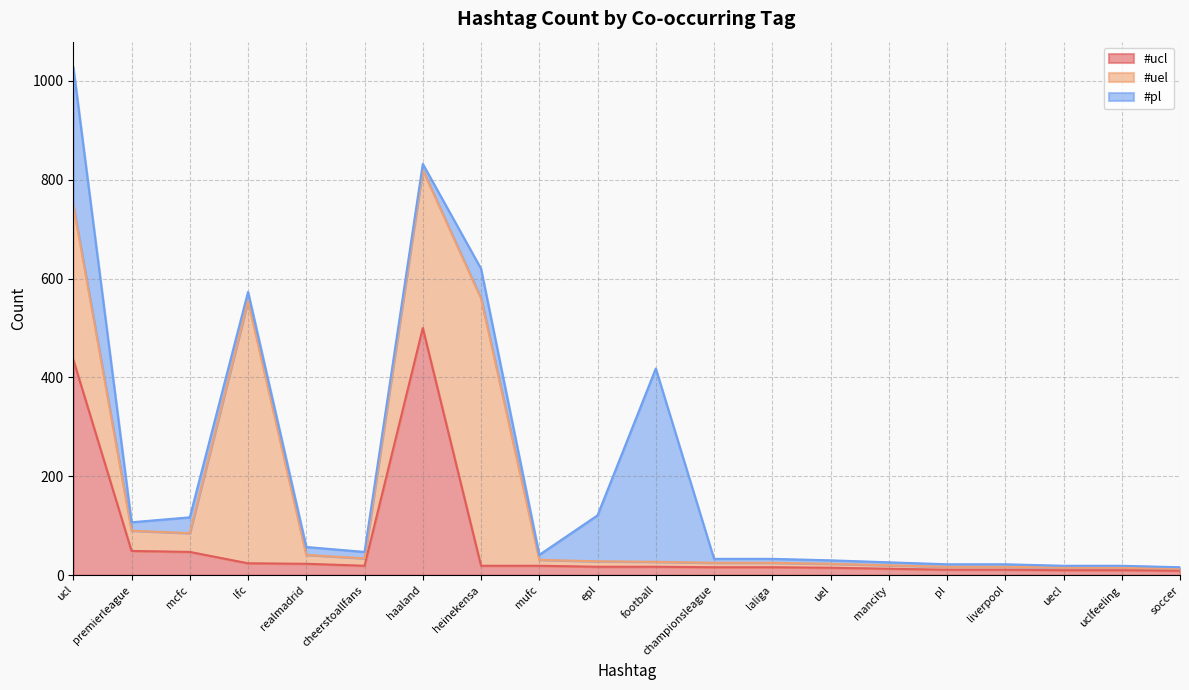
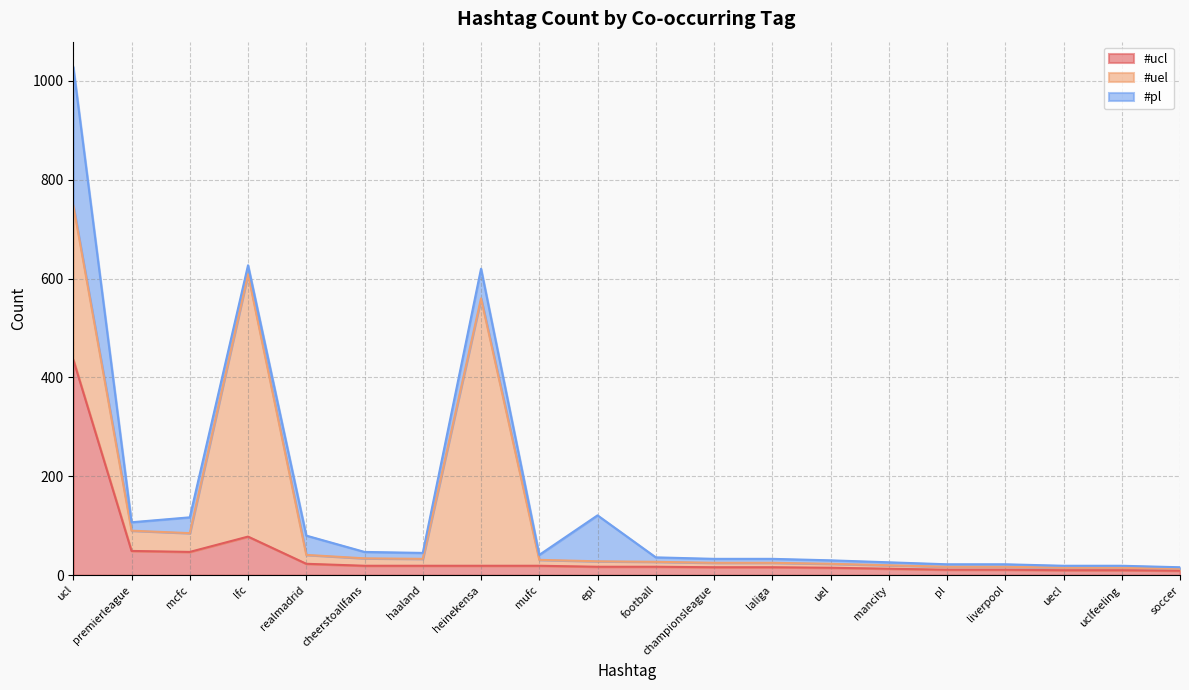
  {
    "#ucl": {
      "ucl": 440,
      "premierleague": 50,
      "mcfc": 50,
-     "lfc": 20,
+     "lfc": 80,
      "realmadrid": 20,
      "cheerstoallfans": 20,
-     "haaland": 500,
+     "haaland": 20,
      "heinekensa": 20,
      "mufc": 20,
      "epl": 20,
      "football": 20,
      "championsleague": 20,
      "laliga": 20,
      "uel": 20,
      "mancity": 10,
      "pl": 10,
      "liverpool": 10
    },
    "#uel": {
      "ucl": 310,
      "premierleague": 40,
      "mcfc": 40,
      "lfc": 530,
      "realmadrid": 20,
      "cheerstoallfans": 20,
-     "haaland": 320,
+     "haaland": 10,
      "heinekensa": 540,
      "mufc": 10,
      "epl": 10,
      "football": 10,
      "championsleague": 10,
      "laliga": 10,
      "uel": 10,
      "mancity": 10
    },
    "#pl": {
      "ucl": 280,
      "premierleague": 20,
      "mcfc": 30,
      "lfc": 20,
-     "realmadrid": 20,
+     "realmadrid": 40,
      "cheerstoallfans": 10,
      "haaland": 10,
      "heinekensa": 60,
      "mufc": 10,
      "epl": 90,
-     "football": 390,
+     "football": 10,
      "championsleague": 10,
      "laliga": 10,
      "uel": 10,
      "mancity": 10
    }
  }
